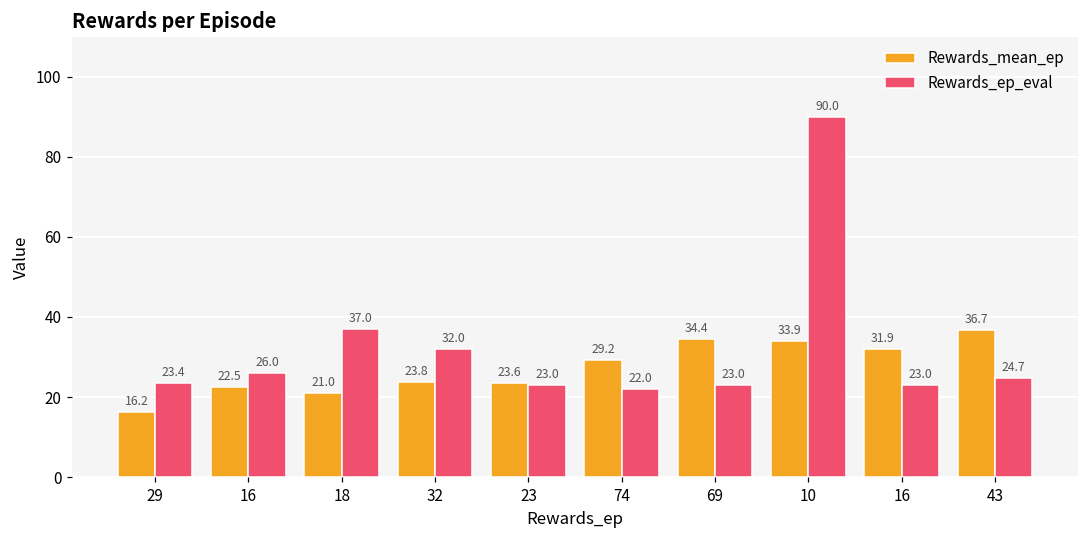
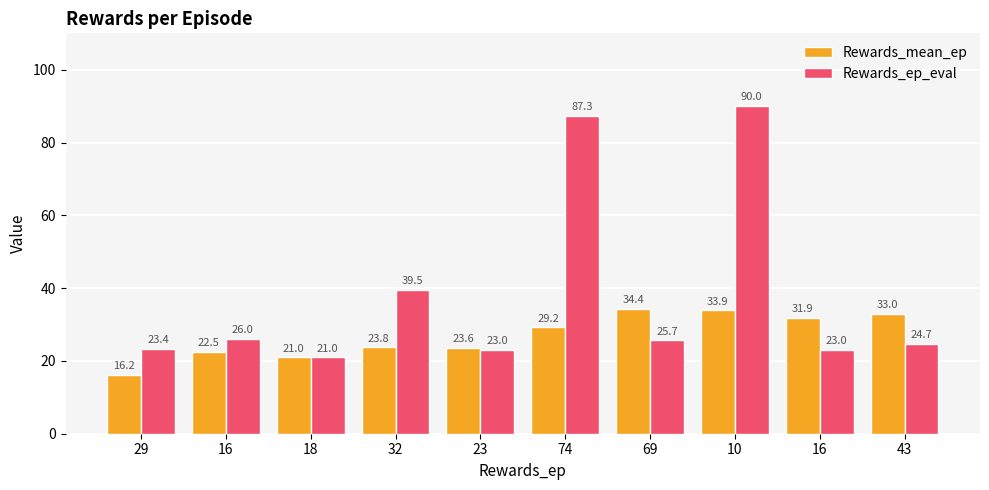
  {
    "Rewards_mean_ep": {
      "29": 16.2,
      "18": 21.0,
      "32": 23.8,
      "23": 23.6,
      "74": 29.2,
      "69": 34.4,
      "10": 33.9,
-     "43": 36.7
+     "43": 33.0
    },
    "Rewards_ep_eval": {
      "29": 23.4,
-     "18": 37.0,
-     "32": 32.0,
+     "18": 21.0,
+     "32": 39.5,
      "23": 23.0,
-     "74": 22.0,
-     "69": 23.0,
+     "74": 87.3,
+     "69": 25.7,
      "10": 90.0,
      "43": 24.7
    }
  }
